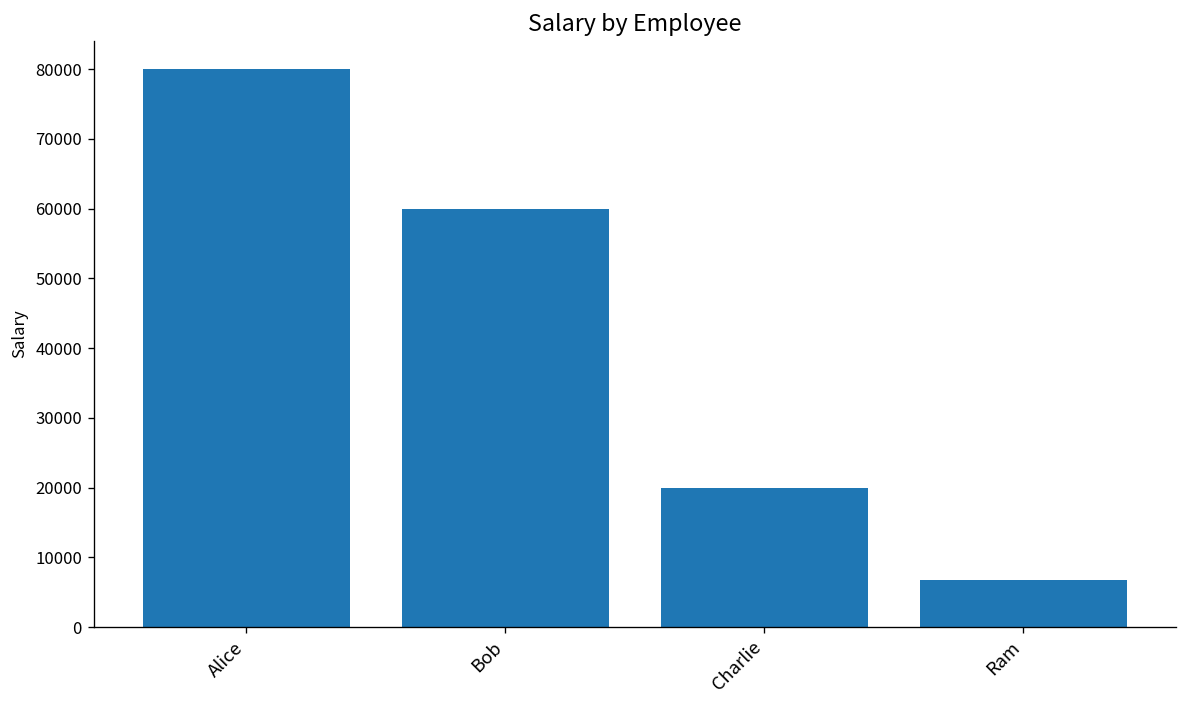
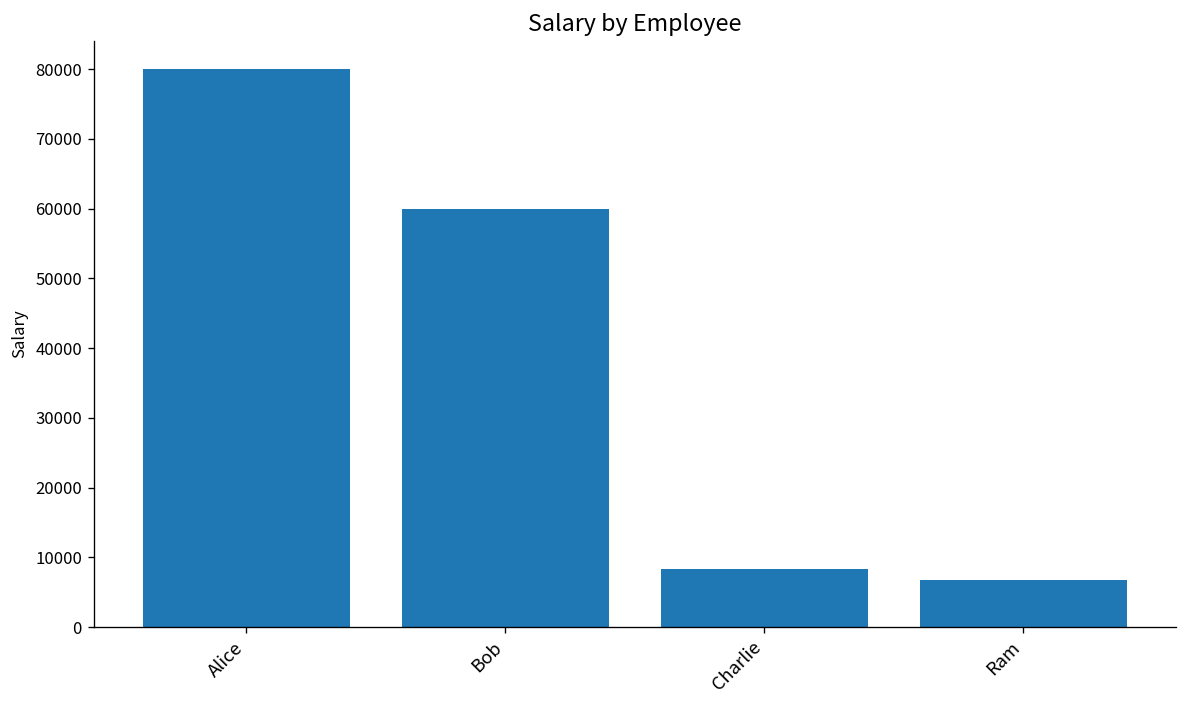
  {
    "Alice": 80000,
    "Bob": 60000,
-   "Charlie": 20000,
+   "Charlie": 8000,
    "Ram": 7000
  }
